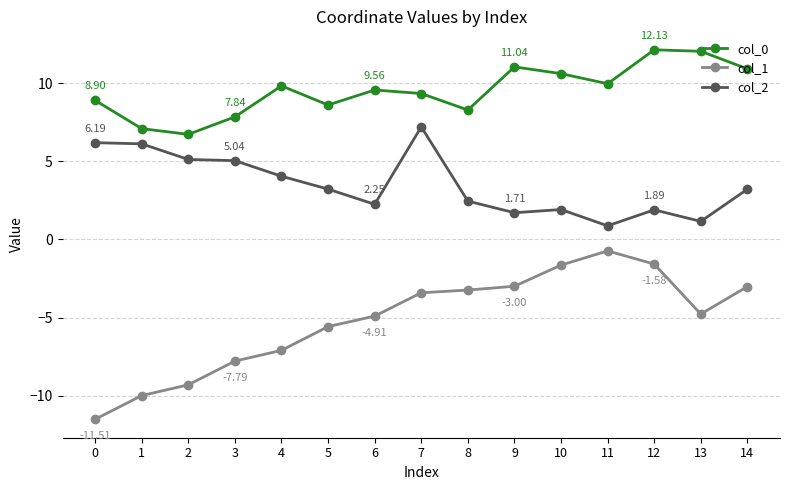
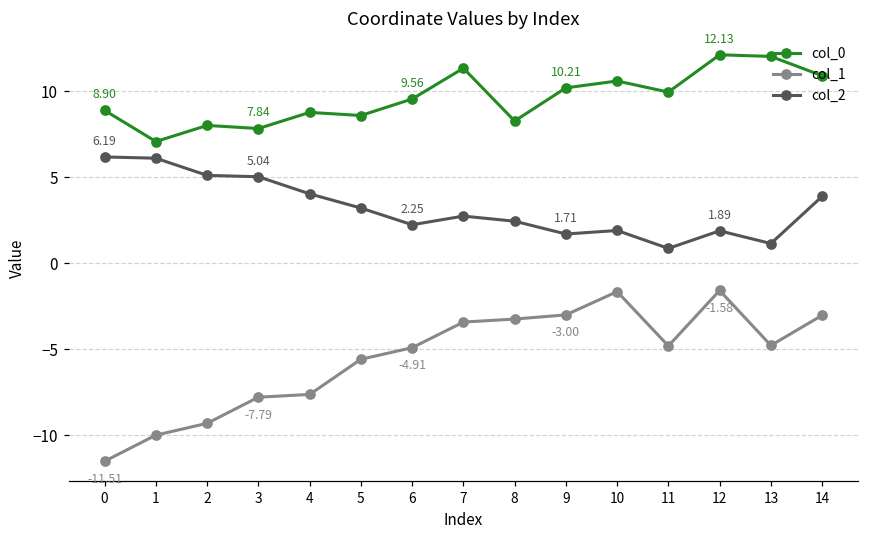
  {
    "col_0": {
      "0": 8.90,
-     "2": 6.7,
+     "2": 8.0,
      "3": 7.84,
-     "4": 9.8,
+     "4": 8.8,
      "6": 9.56,
-     "7": 9.3,
-     "9": 11.04,
+     "7": 11.4,
+     "9": 10.21,
      "12": 12.13
    },
    "col_1": {
      "1": -10.0,
      "2": -9.3,
-     "4": -7.1,
+     "4": -7.6,
      "5": -5.6,
      "7": -3.4,
      "8": -3.2,
      "10": -1.6,
-     "11": -0.7,
+     "11": -4.8,
      "13": -4.8,
      "14": -3.0
    },
    "col_2": {
      "1": 6.1,
      "2": 5.1,
      "4": 4.0,
      "5": 3.2,
-     "7": 7.2,
+     "7": 2.7,
      "8": 2.5,
      "10": 1.9,
      "11": 0.9,
      "13": 1.2,
-     "14": 3.2
+     "14": 3.9
    }
  }
